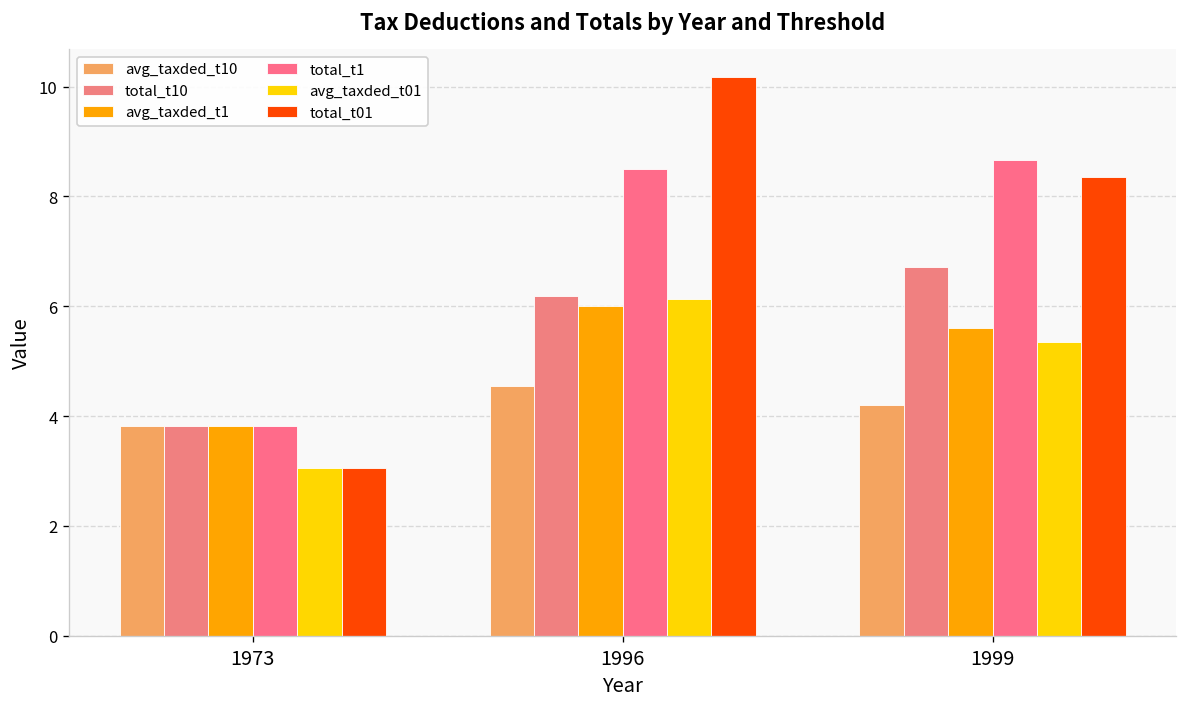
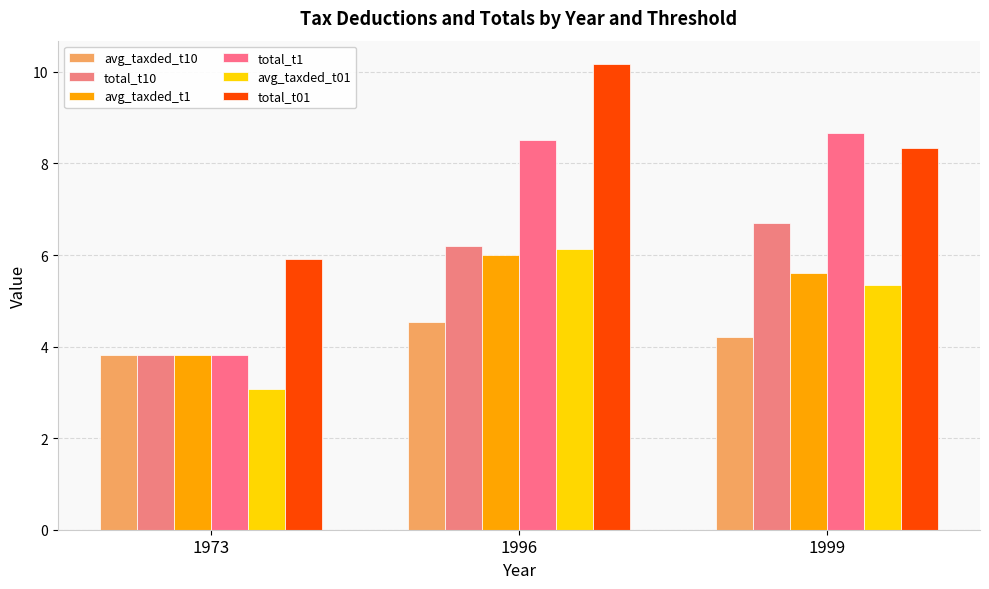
  {
    "total_t01": {
-     "1973": 3.1,
+     "1973": 5.9,
      "1996": 10.2,
      "1999": 8.3
    }
  }
